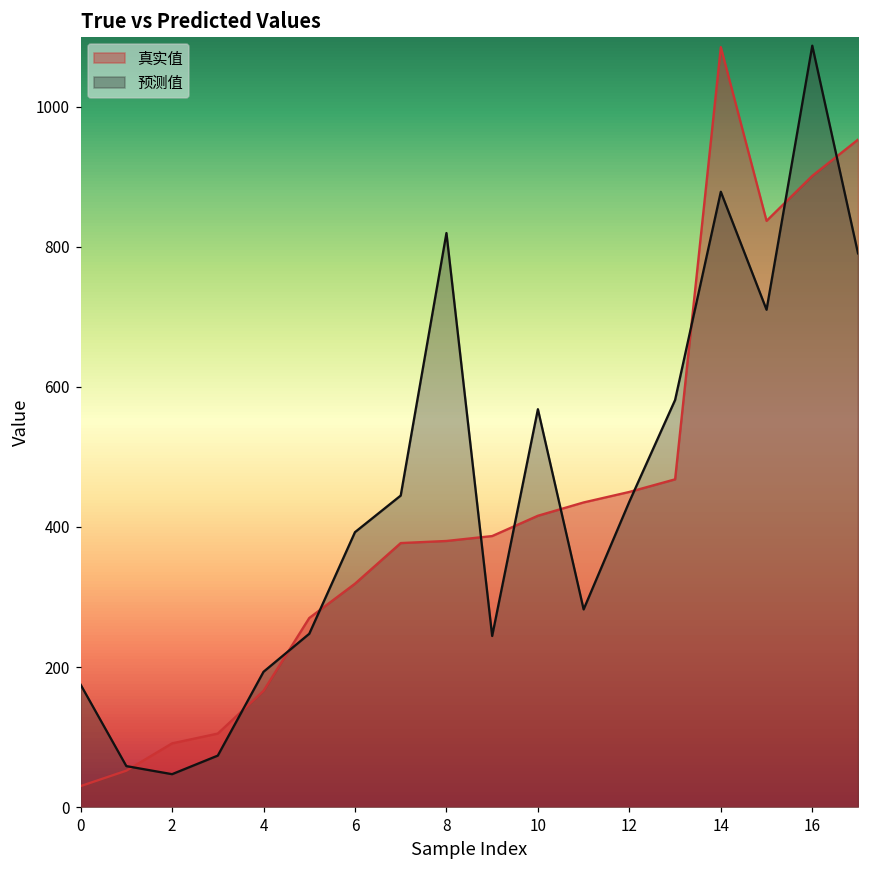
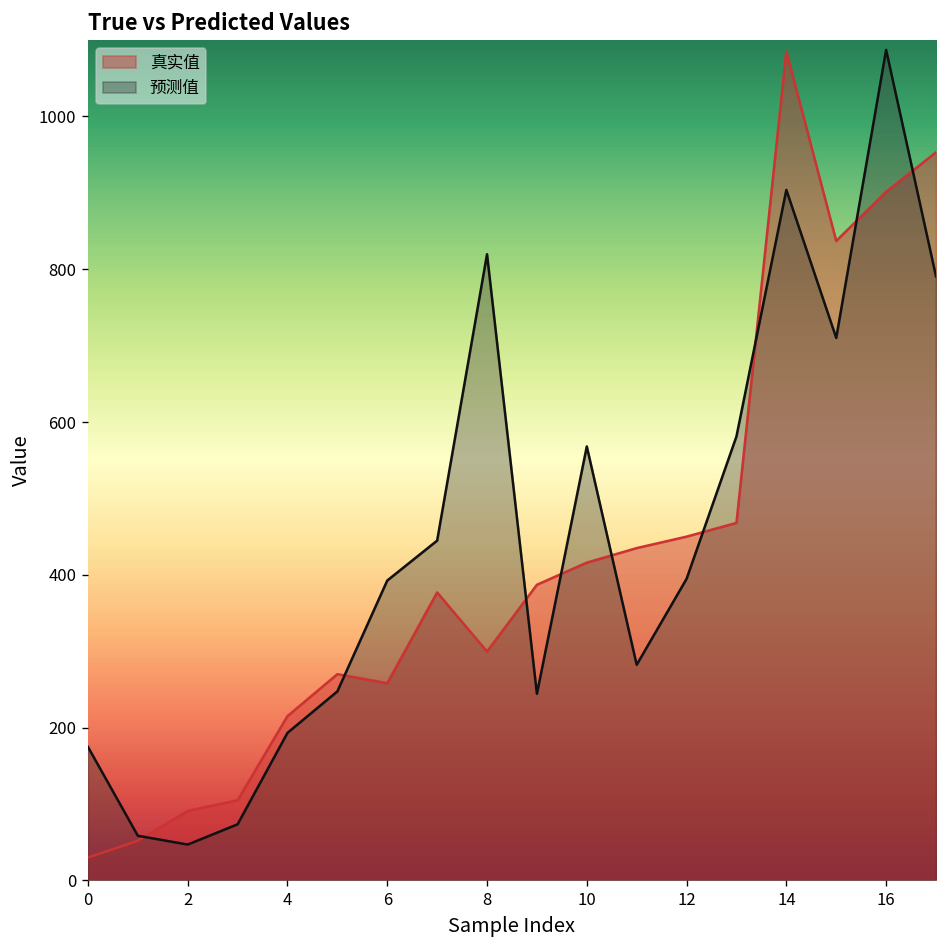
  {
    "真实值": {
      "0": 30,
      "2": 90,
-     "4": 170,
-     "6": 320,
-     "8": 380,
+     "4": 220,
+     "6": 260,
+     "8": 300,
      "10": 420,
      "12": 450,
      "14": 1090,
      "16": 900
    },
    "预测值": {
      "0": 170,
      "2": 50,
      "4": 190,
      "6": 390,
      "8": 820,
      "10": 570,
-     "12": 440,
-     "14": 880,
+     "12": 390,
+     "14": 900,
      "16": 1090
    }
  }
